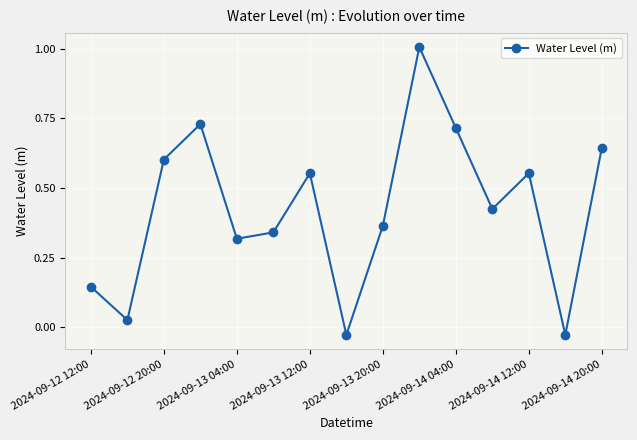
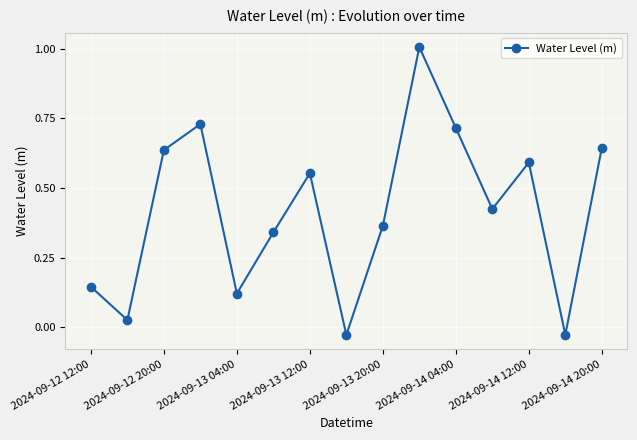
  {
    "2024-09-12 12:00": 0.15,
-   "2024-09-12 20:00": 0.60,
-   "2024-09-13 04:00": 0.32,
+   "2024-09-12 20:00": 0.64,
+   "2024-09-13 04:00": 0.12,
    "2024-09-13 12:00": 0.55,
    "2024-09-13 20:00": 0.36,
    "2024-09-14 04:00": 0.71,
-   "2024-09-14 12:00": 0.55,
+   "2024-09-14 12:00": 0.59,
    "2024-09-14 20:00": 0.64
  }
